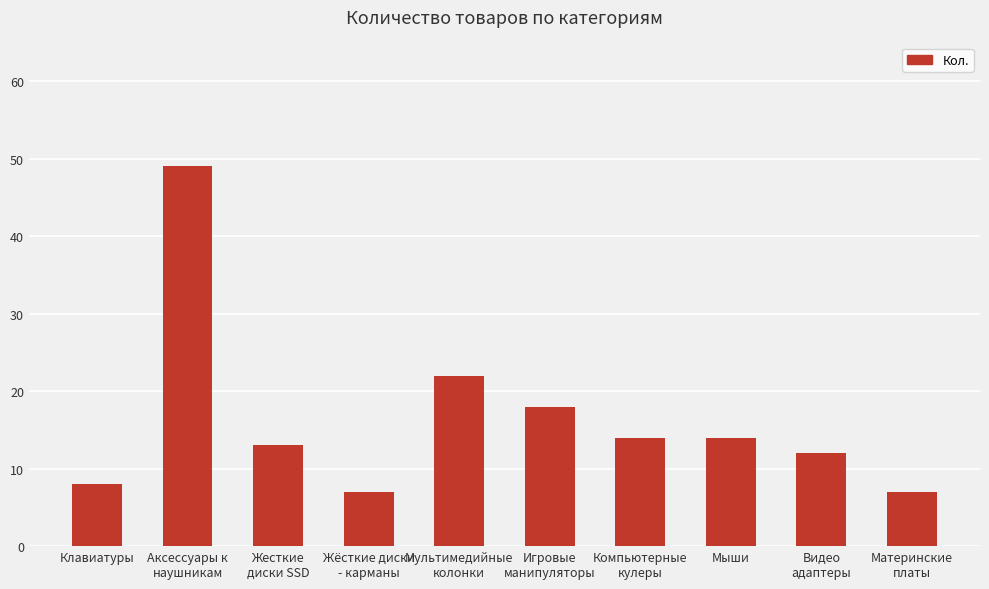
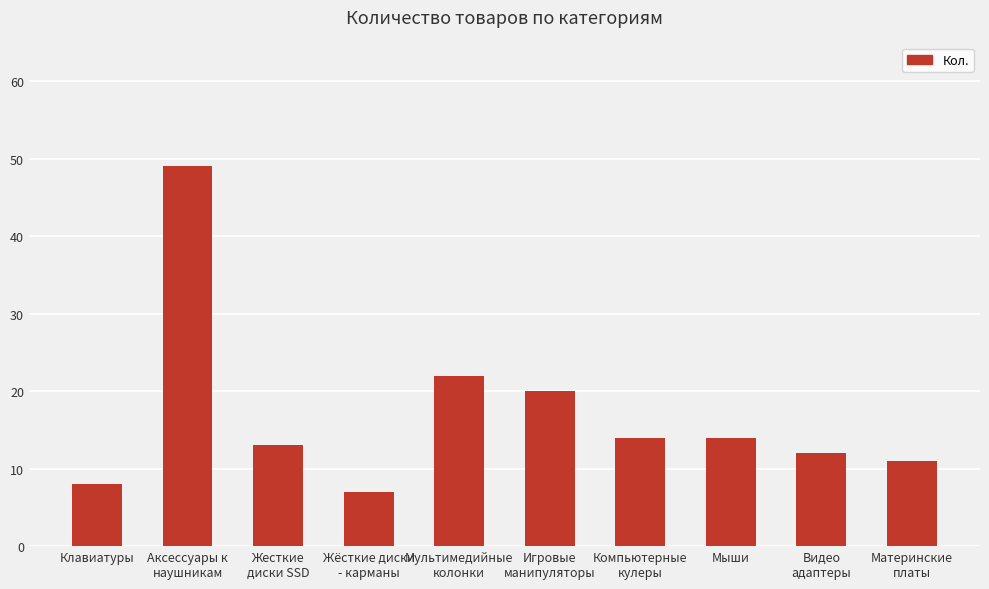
  {
    "Клавиатуры": 8,
    "Аксессуары к наушникам": 49,
    "Жесткие диски SSD": 13,
    "Жёсткие диски - карманы": 7,
    "Мультимедийные колонки": 22,
-   "Игровые манипуляторы": 18,
+   "Игровые манипуляторы": 20,
    "Компьютерные кулеры": 14,
    "Мыши": 14,
    "Видео адаптеры": 12,
-   "Материнские платы": 7
+   "Материнские платы": 11
  }
